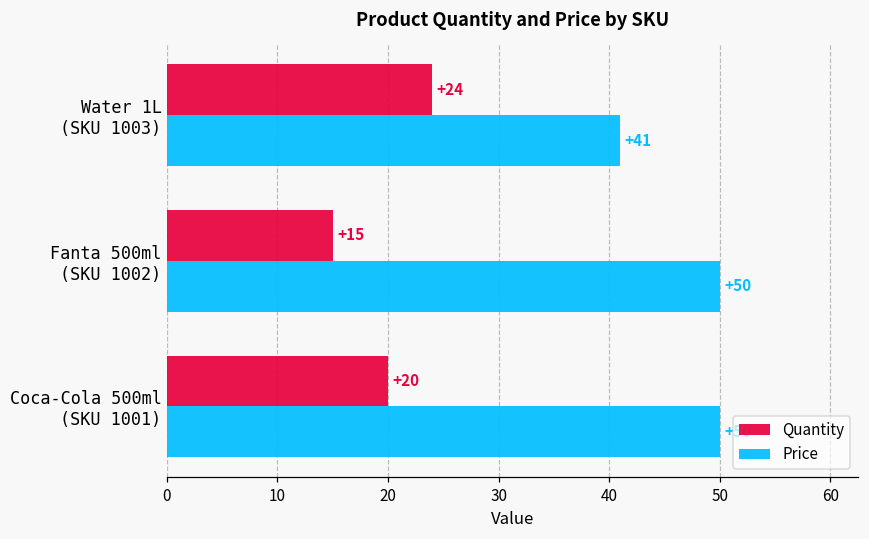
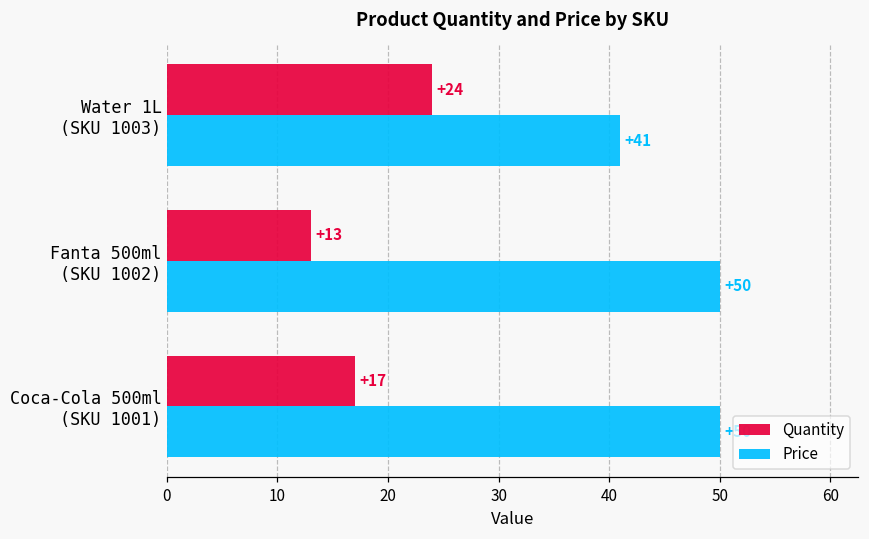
  {
    "Quantity": {
      "Water 1L (SKU 1003)": "+24",
-     "Fanta 500ml (SKU 1002)": "+15",
-     "Coca-Cola 500ml (SKU 1001)": "+20"
+     "Fanta 500ml (SKU 1002)": "+13",
+     "Coca-Cola 500ml (SKU 1001)": "+17"
    },
    "Price": {
      "Water 1L (SKU 1003)": "+41",
      "Fanta 500ml (SKU 1002)": "+50"
    }
  }
